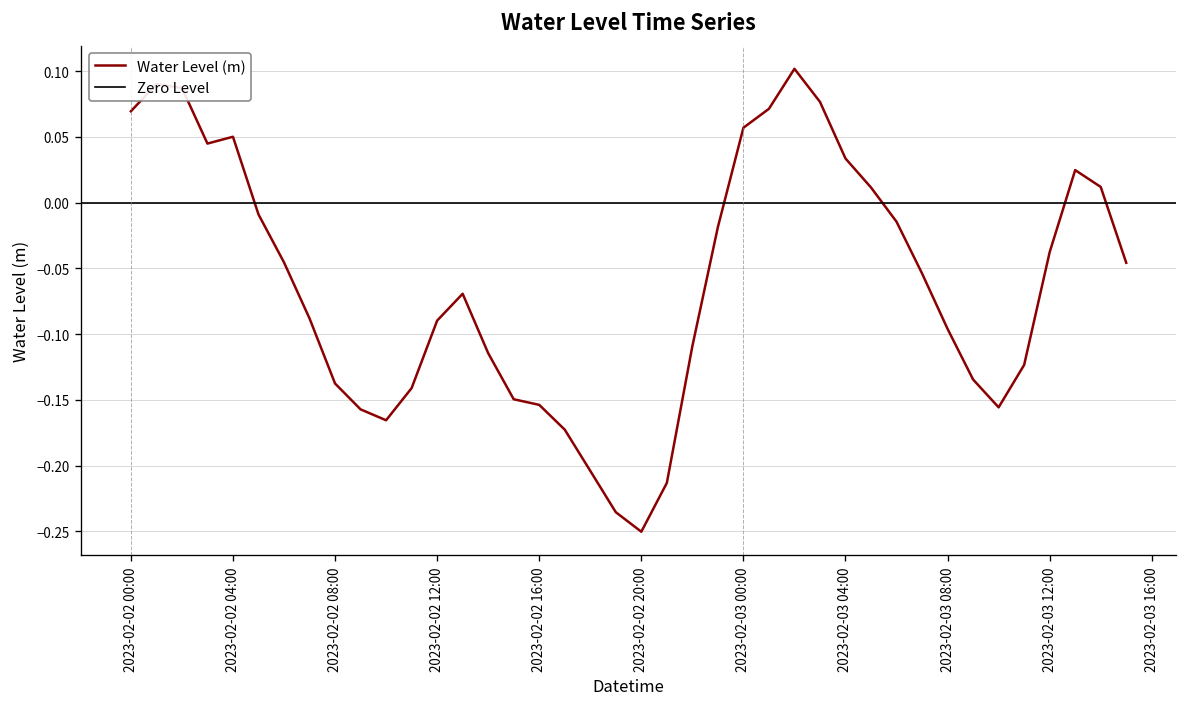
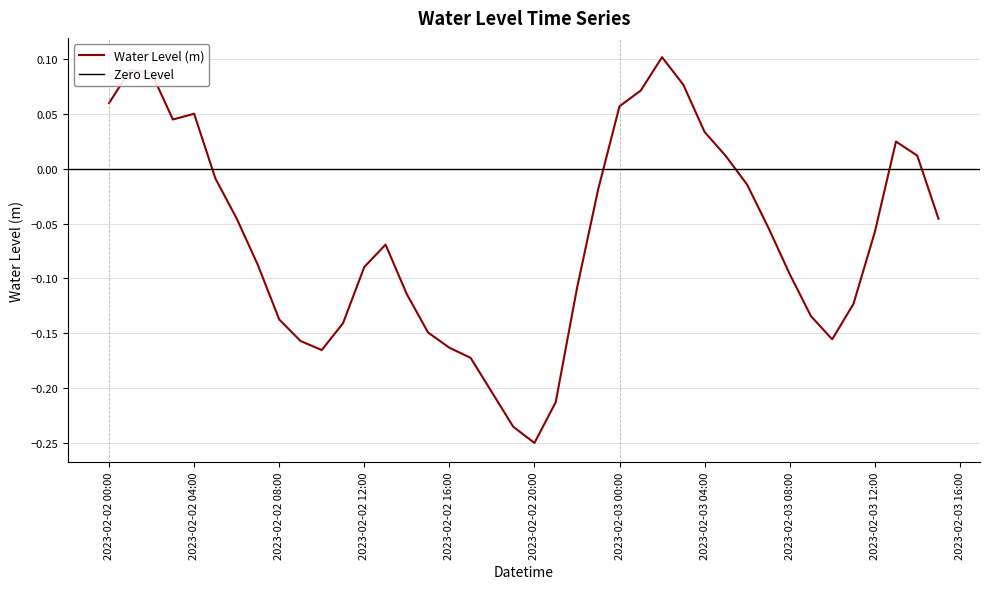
  {
-   "2023-02-02 00:00": 0.069,
+   "2023-02-02 00:00": 0.060,
    "2023-02-02 04:00": 0.050,
    "2023-02-02 08:00": -0.138,
    "2023-02-02 12:00": -0.090,
-   "2023-02-02 16:00": -0.154,
+   "2023-02-02 16:00": -0.163,
    "2023-02-02 20:00": -0.250,
    "2023-02-03 00:00": 0.057,
    "2023-02-03 04:00": 0.034,
    "2023-02-03 08:00": -0.096,
-   "2023-02-03 12:00": -0.038
+   "2023-02-03 12:00": -0.058
  }
